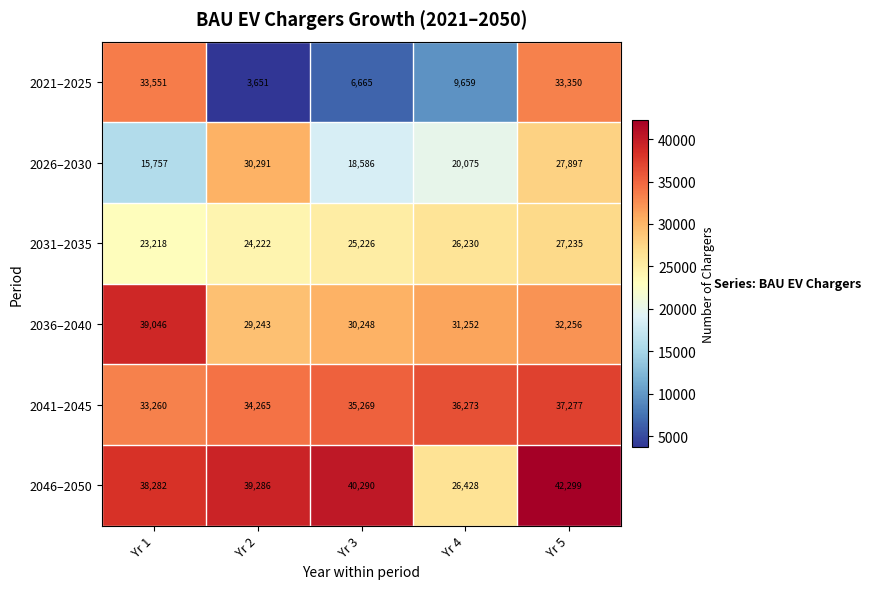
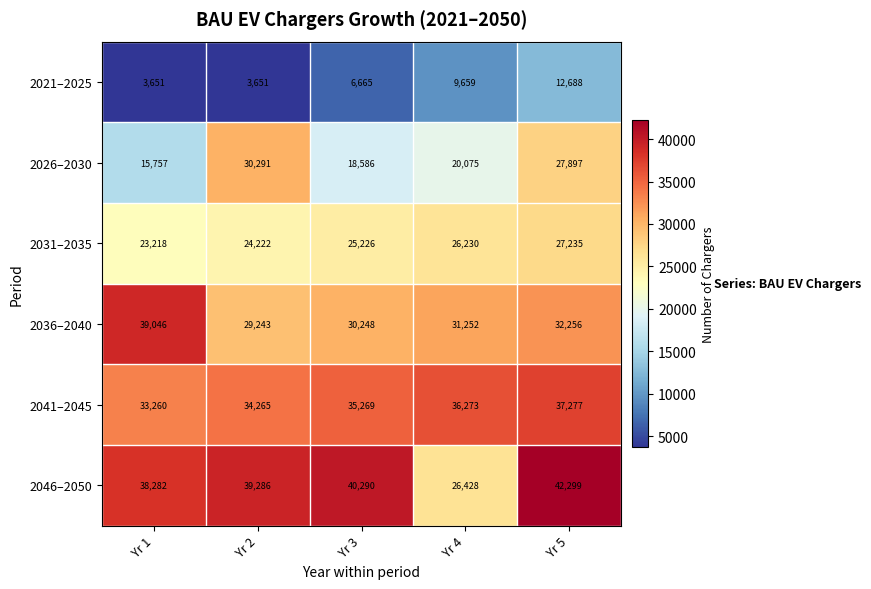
  {
    "2021–2025": {
-     "Yr 1": "33,551",
+     "Yr 1": "3,651",
      "Yr 2": "3,651",
      "Yr 3": "6,665",
      "Yr 4": "9,659",
-     "Yr 5": "33,350"
+     "Yr 5": "12,688"
    },
    "2026–2030": {
      "Yr 1": "15,757",
      "Yr 2": "30,291",
      "Yr 3": "18,586",
      "Yr 4": "20,075",
      "Yr 5": "27,897"
    },
    "2031–2035": {
      "Yr 1": "23,218",
      "Yr 2": "24,222",
      "Yr 3": "25,226",
      "Yr 4": "26,230",
      "Yr 5": "27,235"
    },
    "2036–2040": {
      "Yr 1": "39,046",
      "Yr 2": "29,243",
      "Yr 3": "30,248",
      "Yr 4": "31,252",
      "Yr 5": "32,256"
    },
    "2041–2045": {
      "Yr 1": "33,260",
      "Yr 2": "34,265",
      "Yr 3": "35,269",
      "Yr 4": "36,273",
      "Yr 5": "37,277"
    },
    "2046–2050": {
      "Yr 1": "38,282",
      "Yr 2": "39,286",
      "Yr 3": "40,290",
      "Yr 4": "26,428",
      "Yr 5": "42,299"
    }
  }
